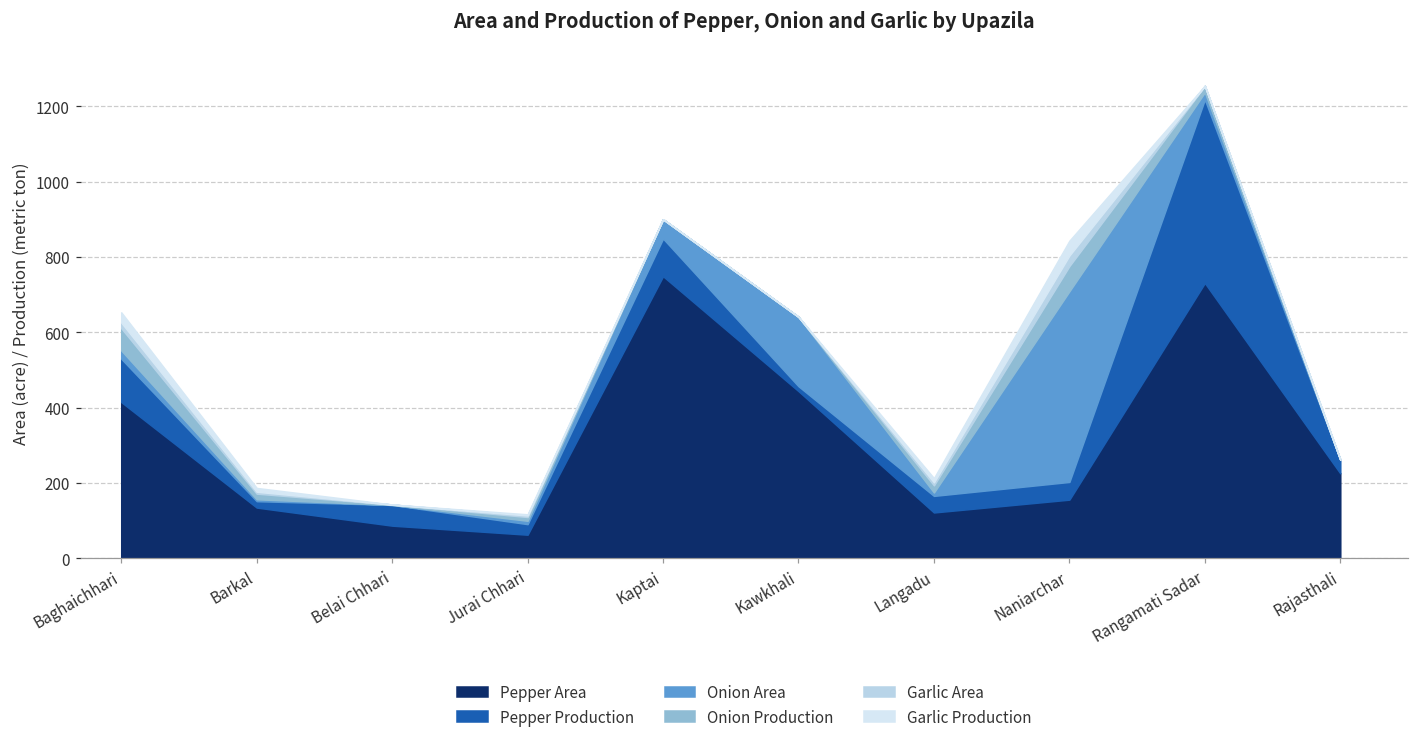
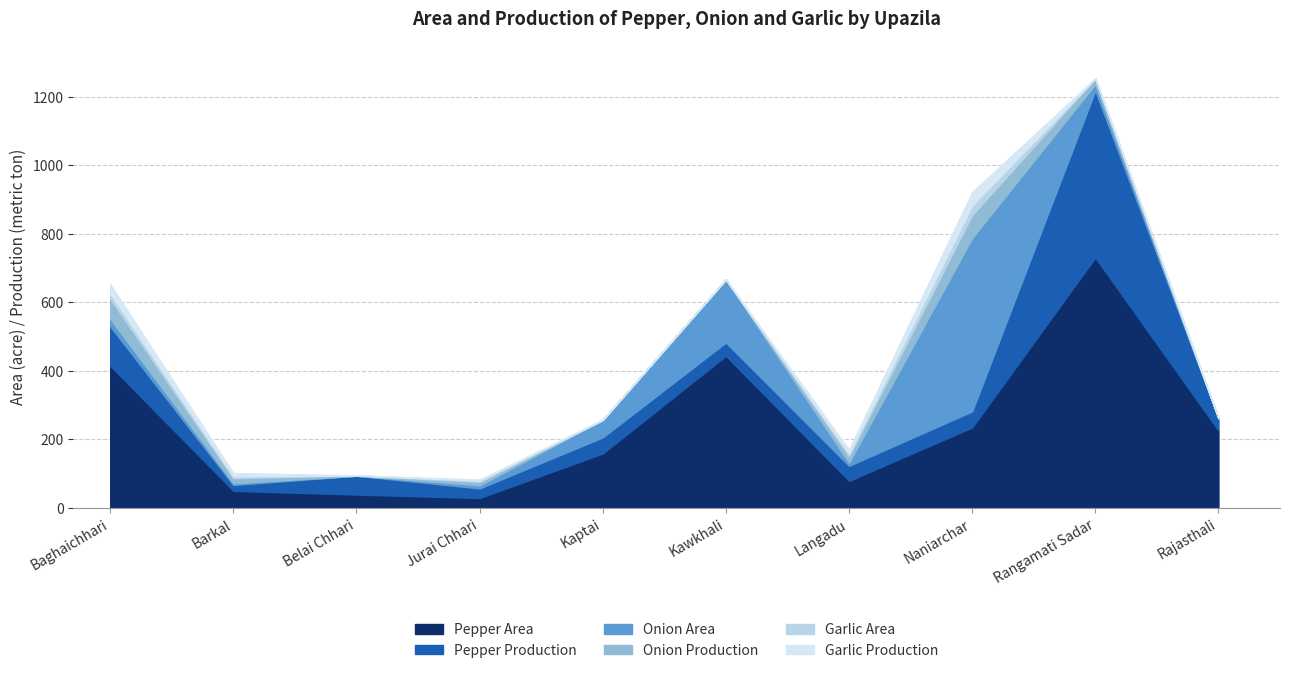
  {
    "Pepper Area": {
-     "Barkal": 140,
-     "Belai Chhari": 90,
-     "Jurai Chhari": 60,
-     "Kaptai": 750,
-     "Langadu": 120,
-     "Naniarchar": 160
+     "Barkal": 50,
+     "Belai Chhari": 40,
+     "Jurai Chhari": 30,
+     "Kaptai": 160,
+     "Langadu": 80,
+     "Naniarchar": 240
    },
    "Pepper Production": {
-     "Kaptai": 100,
-     "Kawkhali": 10
+     "Kaptai": 50,
+     "Kawkhali": 40
    }
  }
